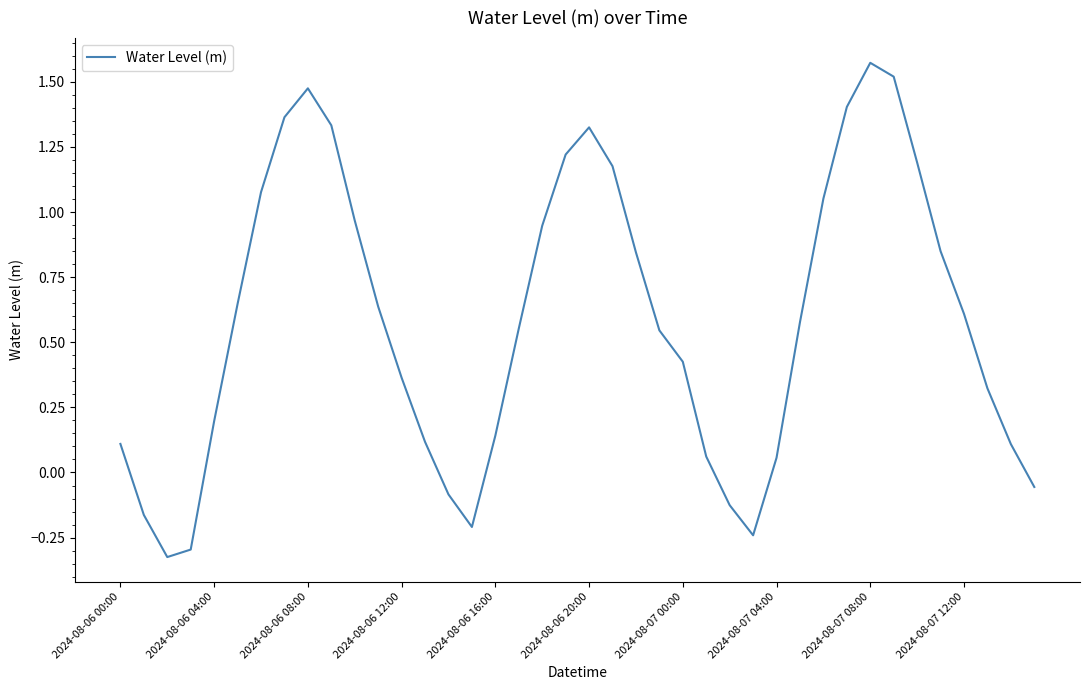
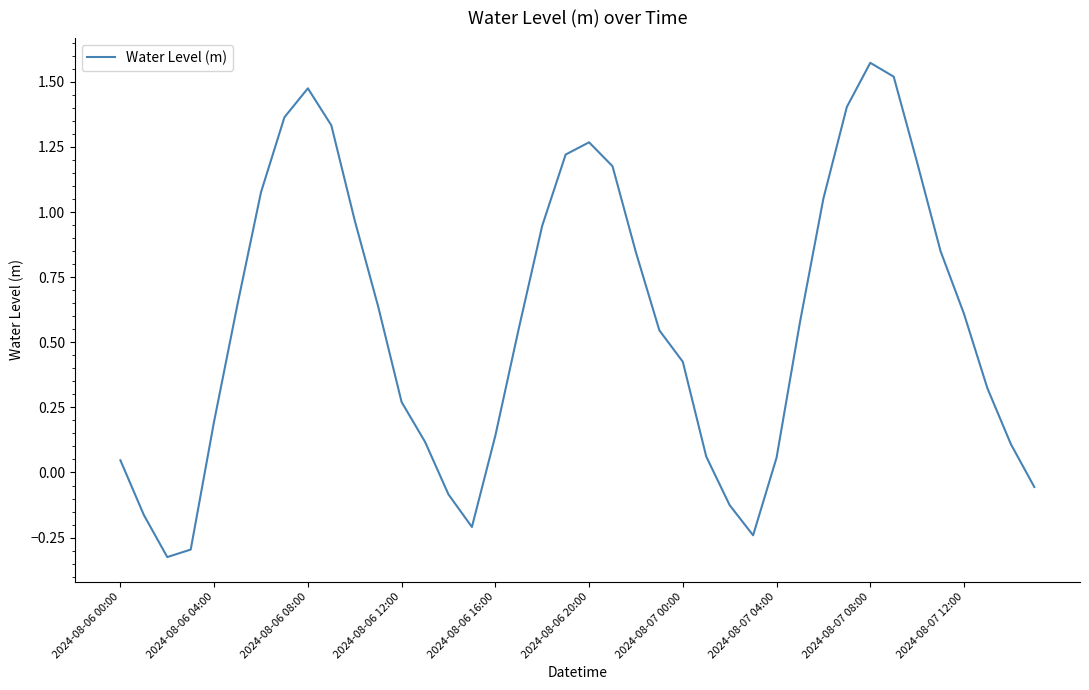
  {
-   "2024-08-06 00:00": 0.11,
+   "2024-08-06 00:00": 0.05,
    "2024-08-06 04:00": 0.20,
    "2024-08-06 08:00": 1.48,
-   "2024-08-06 12:00": 0.36,
+   "2024-08-06 12:00": 0.27,
    "2024-08-06 16:00": 0.14,
-   "2024-08-06 20:00": 1.33,
+   "2024-08-06 20:00": 1.27,
    "2024-08-07 00:00": 0.43,
    "2024-08-07 04:00": 0.06,
    "2024-08-07 08:00": 1.57,
    "2024-08-07 12:00": 0.61
  }
